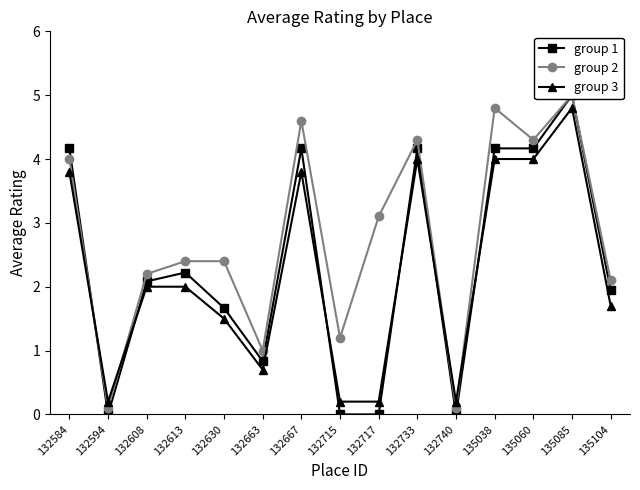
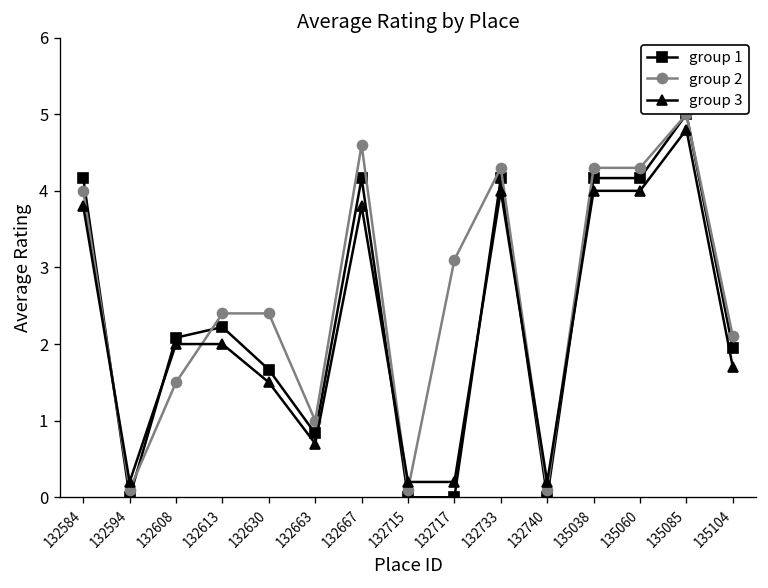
  {
    "group 2": {
      "132584": 4.0,
      "132594": 0.1,
-     "132608": 2.2,
+     "132608": 1.5,
      "132613": 2.4,
      "132630": 2.4,
      "132663": 1.0,
      "132667": 4.6,
-     "132715": 1.2,
+     "132715": 0.1,
      "132717": 3.1,
      "132733": 4.3,
      "132740": 0.1,
-     "135038": 4.8,
+     "135038": 4.3,
      "135060": 4.3,
      "135104": 2.1
    }
  }
